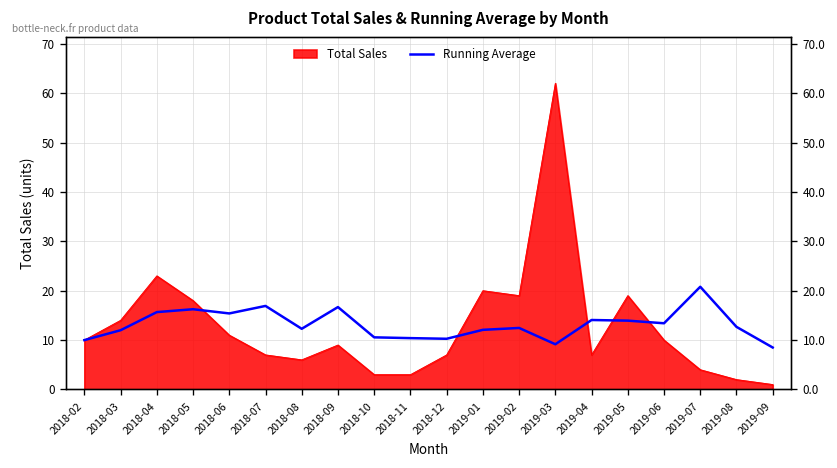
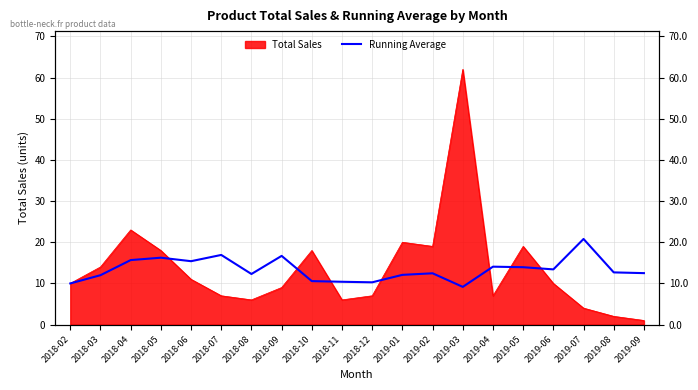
  {
    "Total Sales": {
      "2018-03": 14,
      "2018-04": 23,
      "2018-05": 18,
      "2018-06": 11,
      "2018-07": 7,
      "2018-08": 6,
      "2018-09": 9,
-     "2018-10": 3,
-     "2018-11": 3,
+     "2018-10": 18,
+     "2018-11": 6,
      "2018-12": 7,
      "2019-01": 20,
      "2019-02": 19,
      "2019-03": 62,
      "2019-04": 7,
      "2019-05": 19,
      "2019-06": 10,
      "2019-07": 4,
      "2019-08": 2,
      "2019-09": 1
    },
    "Running Average": {
      "2018-03": 12,
      "2018-04": 16,
      "2018-05": 16,
      "2018-06": 15,
      "2018-07": 17,
      "2018-08": 12,
      "2018-09": 17,
      "2018-10": 11,
      "2018-11": 10,
      "2018-12": 10,
      "2019-01": 12,
      "2019-02": 12,
      "2019-03": 9,
      "2019-04": 14,
      "2019-05": 14,
      "2019-06": 13,
      "2019-07": 21,
      "2019-08": 13,
-     "2019-09": 9
+     "2019-09": 13
    }
  }
